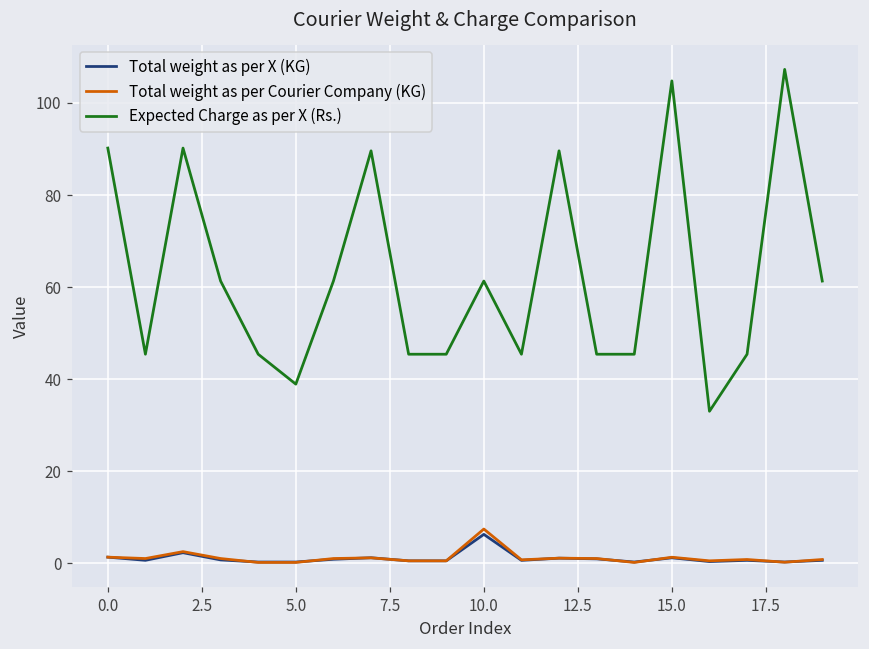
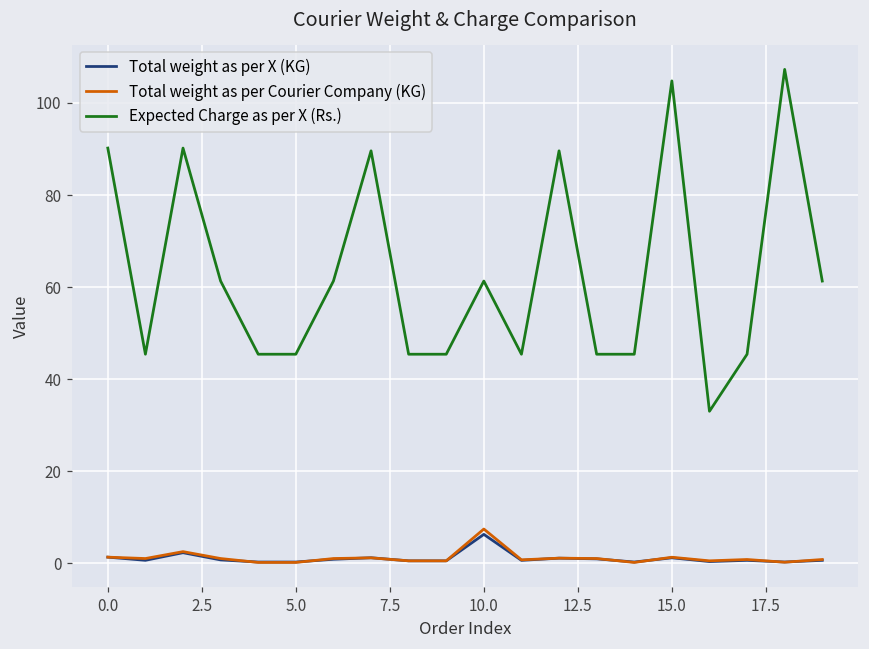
  {
    "Total weight as per X (KG)": {
      "10.0": 6
    },
    "Total weight as per Courier Company (KG)": {
      "10.0": 7
    },
    "Expected Charge as per X (Rs.)": {
      "0.0": 90,
-     "5.0": 39,
+     "5.0": 45,
      "10.0": 61,
      "15.0": 105
    }
  }
